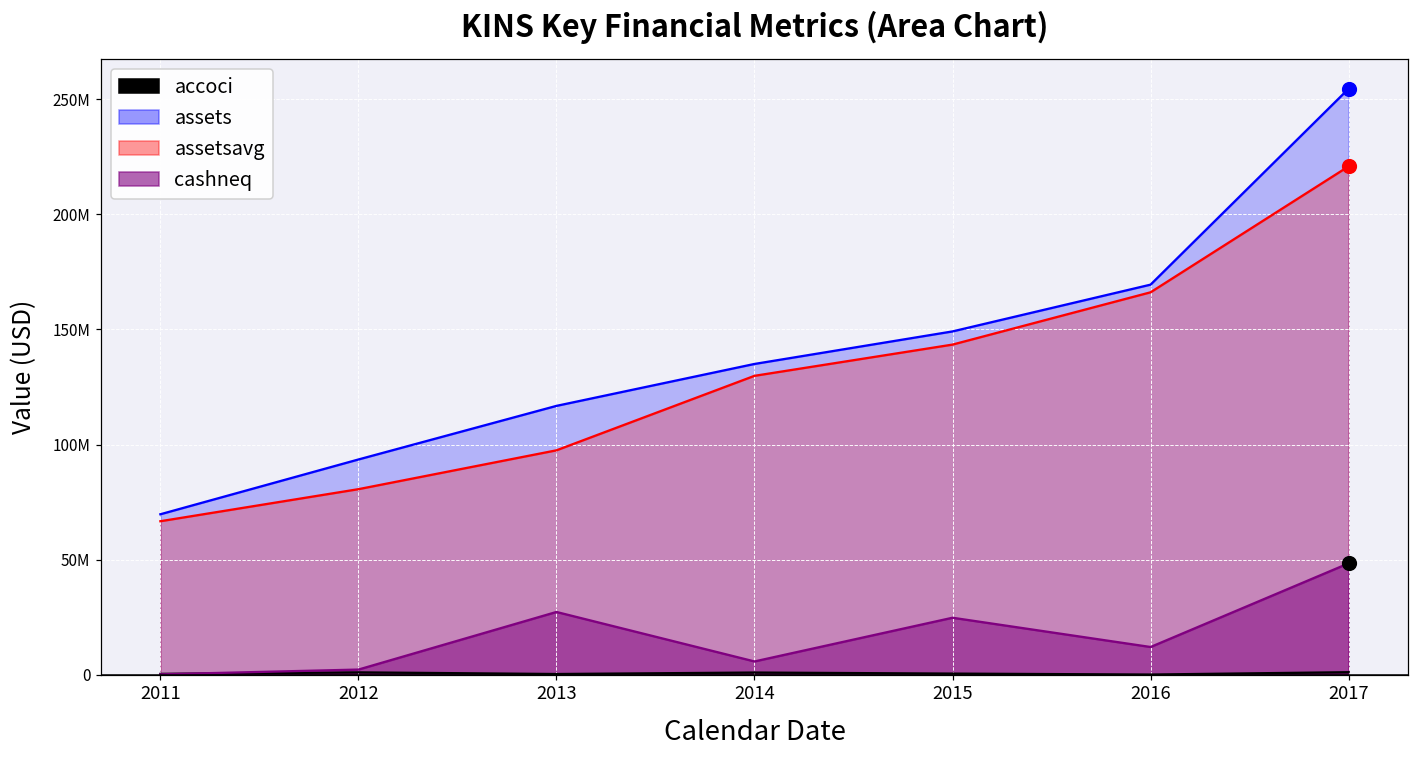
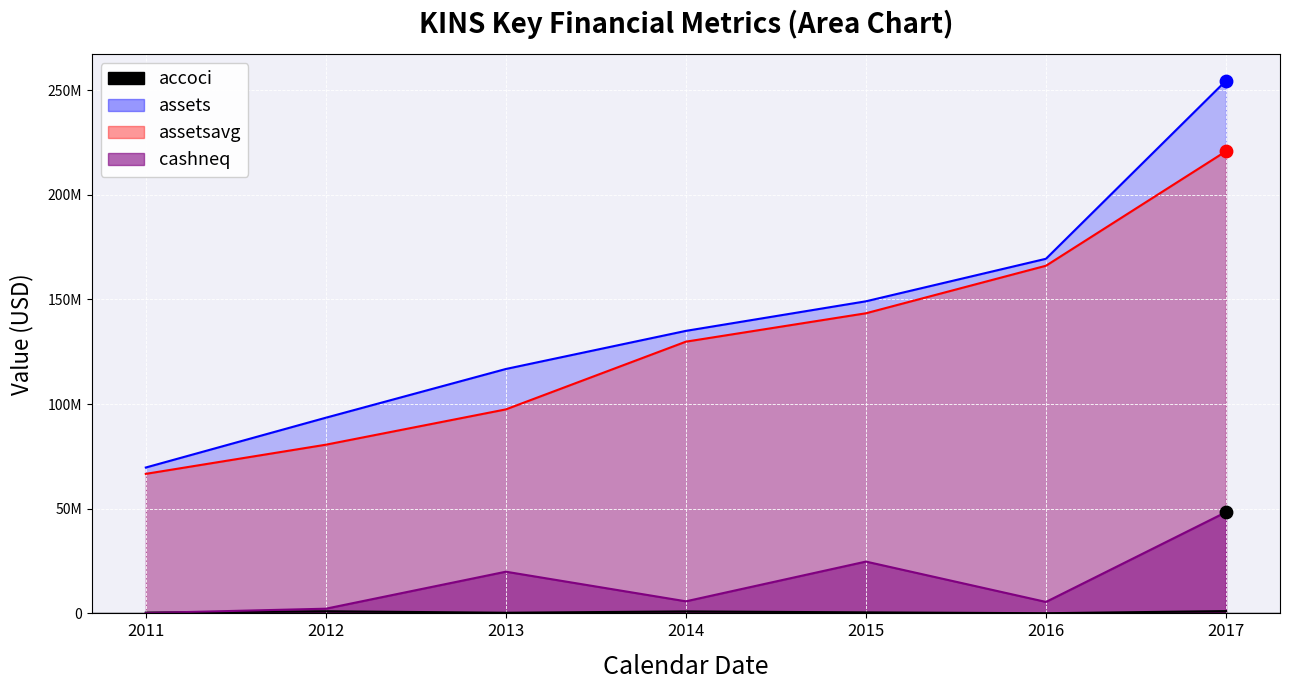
  {
    "cashneq": {
-     "2013": 27000000,
+     "2013": 20000000,
      "2014": 6000000,
      "2015": 25000000,
-     "2016": 12000000
+     "2016": 5000000
    }
  }
